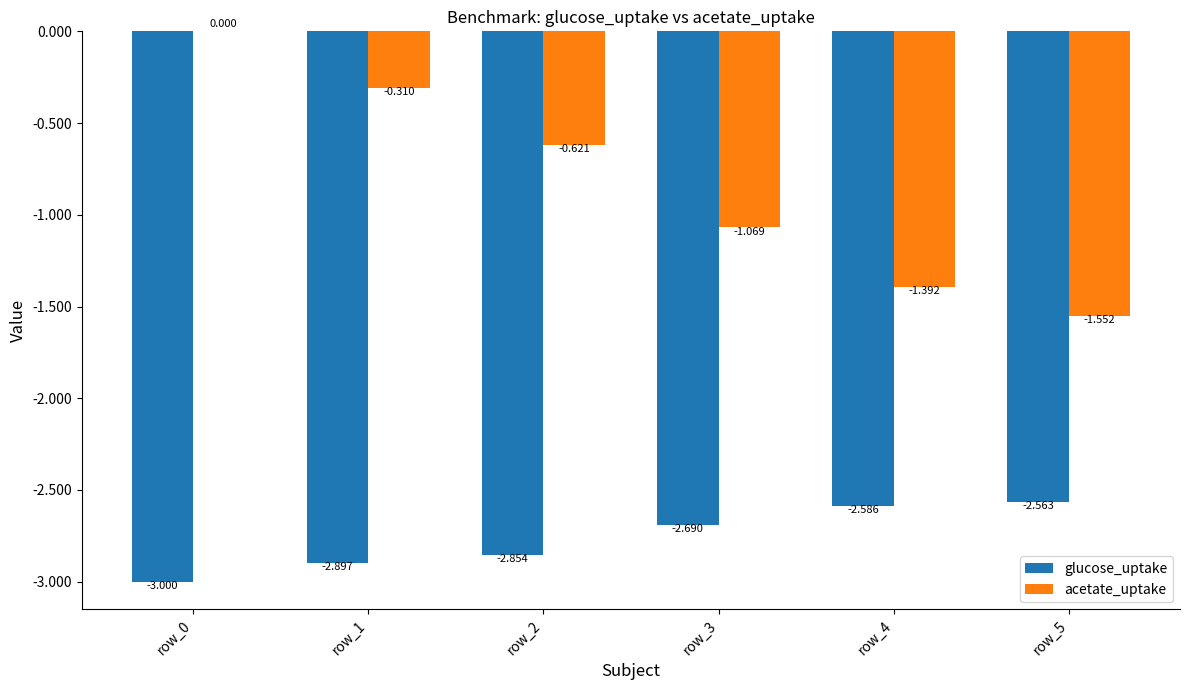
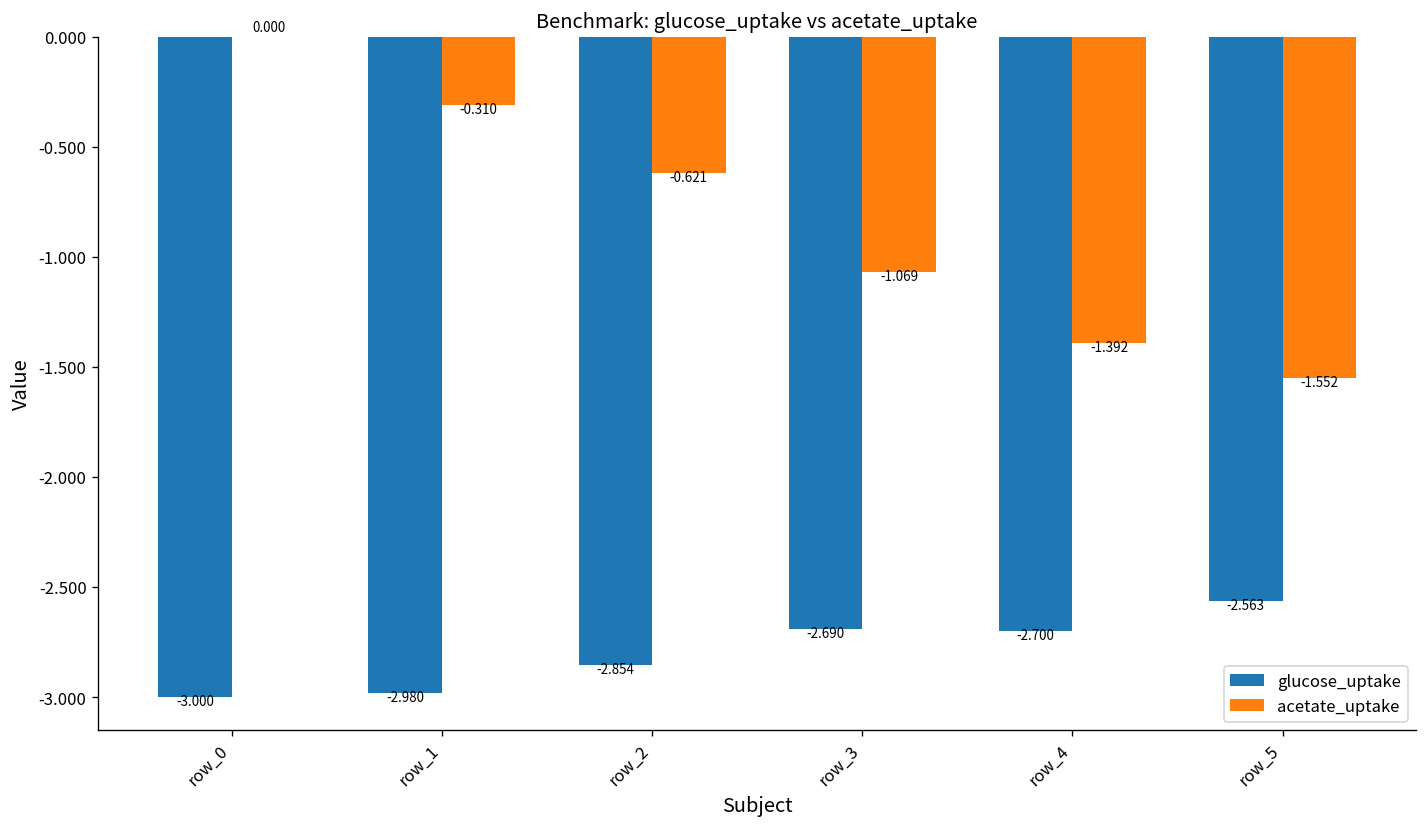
  {
    "glucose_uptake": {
      "row_0": -3.000,
-     "row_1": -2.897,
+     "row_1": -2.980,
      "row_2": -2.854,
      "row_3": -2.690,
-     "row_4": -2.586,
+     "row_4": -2.700,
      "row_5": -2.563
    },
    "acetate_uptake": {
      "row_0": 0.000,
      "row_1": -0.310,
      "row_2": -0.621,
      "row_3": -1.069,
      "row_4": -1.392,
      "row_5": -1.552
    }
  }
